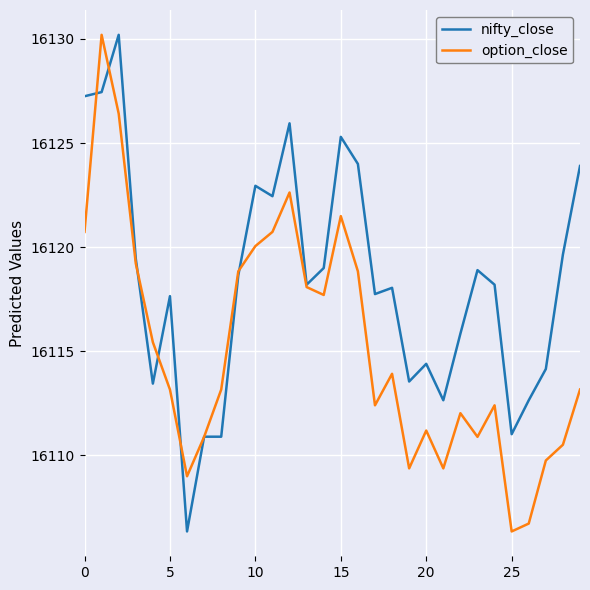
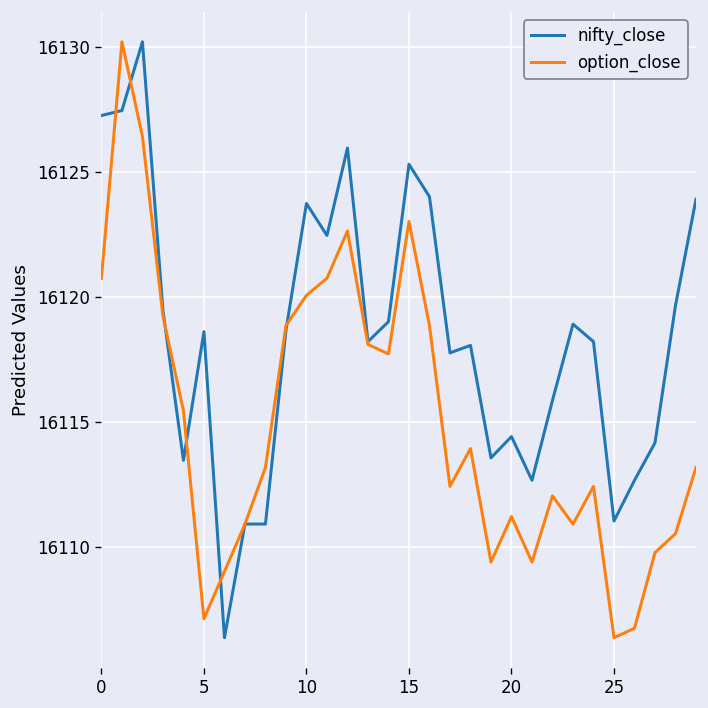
  {
    "nifty_close": {
      "0": 16127.3,
-     "5": 16117.7,
-     "10": 16123.0,
+     "5": 16118.6,
+     "10": 16123.7,
      "15": 16125.3,
      "20": 16114.4,
      "25": 16111.0
    },
    "option_close": {
      "0": 16120.7,
-     "5": 16113.2,
+     "5": 16107.1,
      "10": 16120.1,
-     "15": 16121.5,
+     "15": 16123.0,
      "20": 16111.2,
      "25": 16106.4
    }
  }
